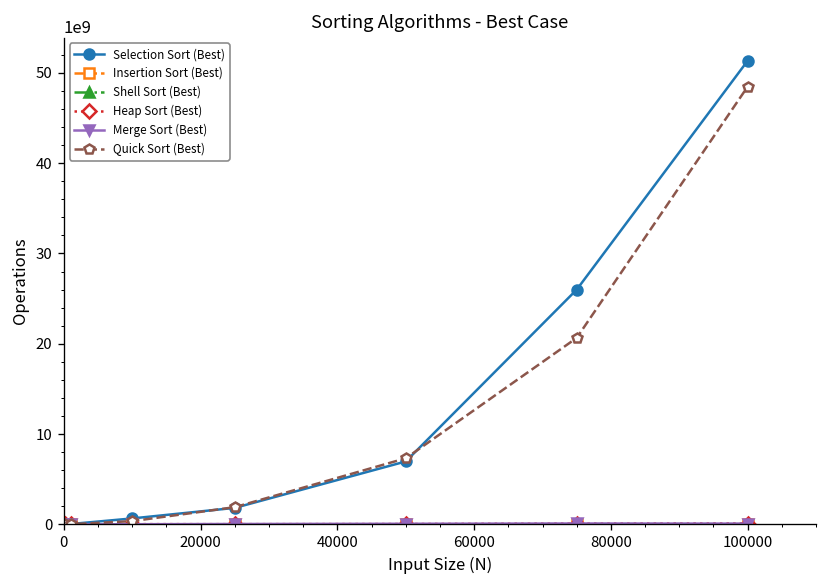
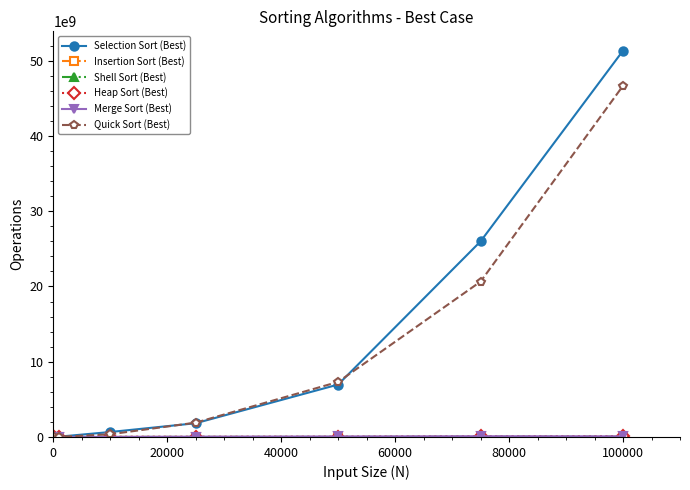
  {
    "Selection Sort (Best)": {
      "100000": 51000000000
    },
    "Quick Sort (Best)": {
-     "100000": 48000000000
+     "100000": 47000000000
    }
  }
